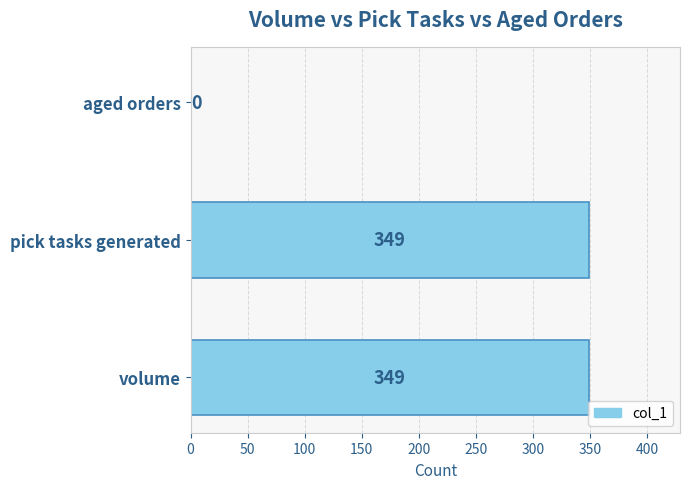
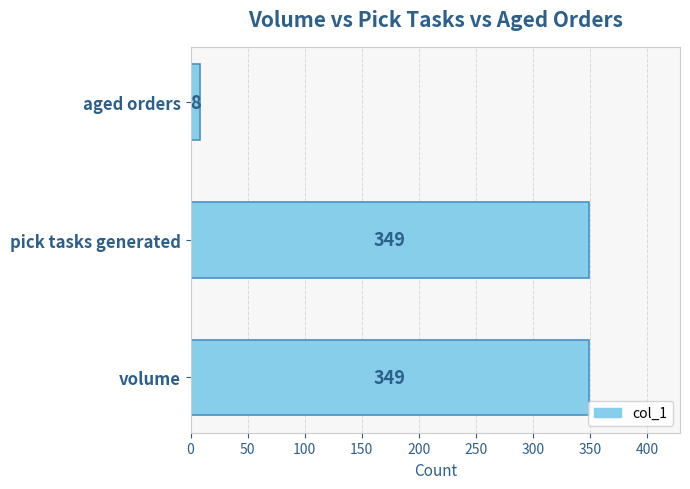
  {
-   "aged orders": 0,
+   "aged orders": 8,
    "pick tasks generated": 349,
    "volume": 349
  }
